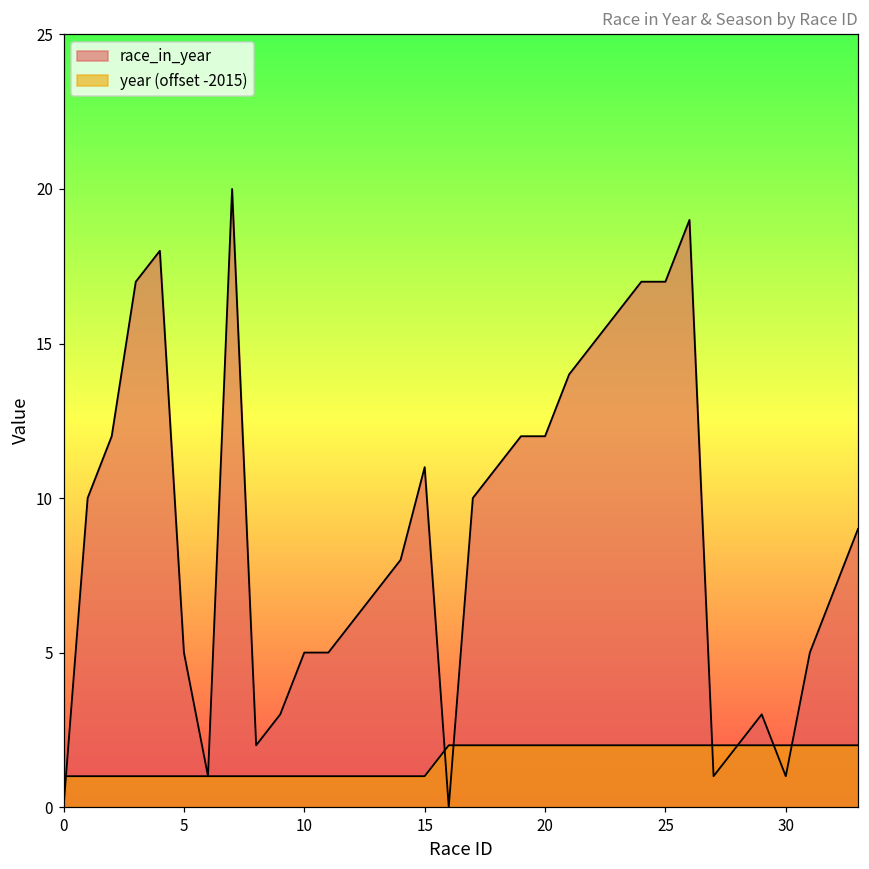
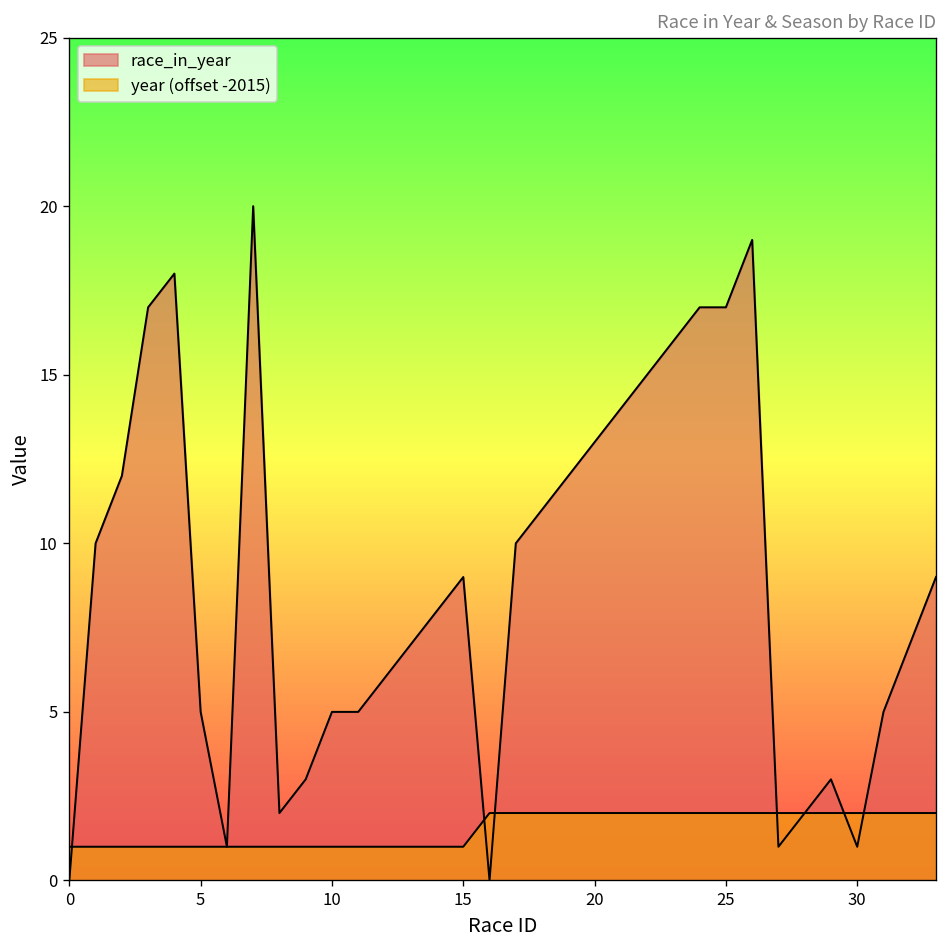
  {
    "race_in_year": {
      "0": 0,
      "5": 5,
      "10": 5,
-     "15": 11,
-     "20": 12,
+     "15": 9,
+     "20": 13,
      "25": 17,
      "30": 1
    },
    "year (offset -2015)": {
      "0": 1,
      "5": 1,
      "10": 1,
      "15": 1,
      "20": 2,
      "25": 2,
      "30": 2
    }
  }
